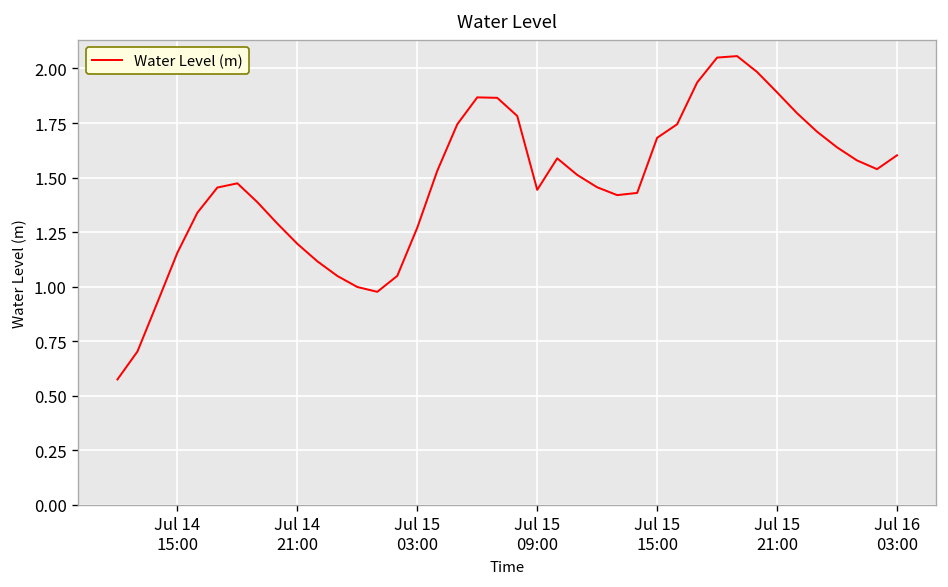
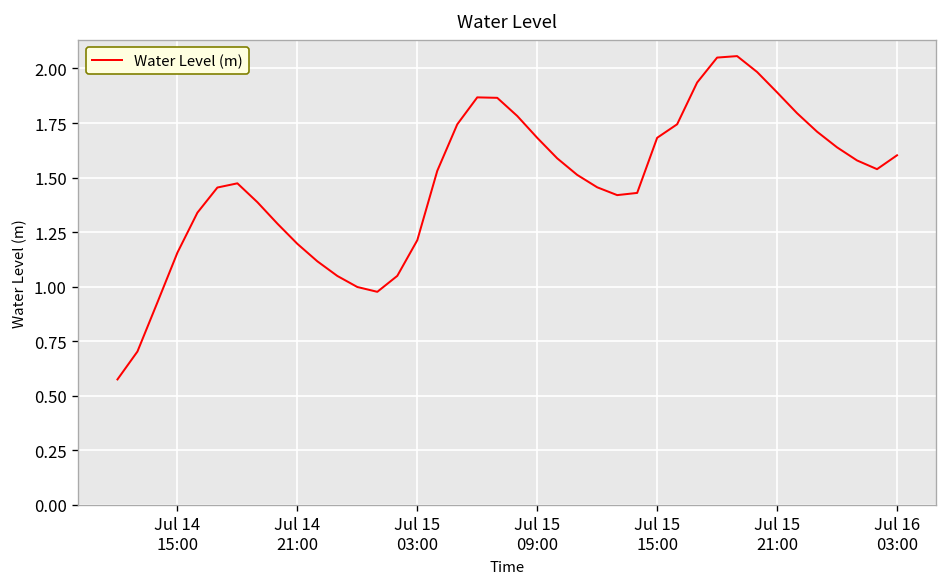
  {
    "Jul 14 15:00": 1.16,
    "Jul 14 21:00": 1.20,
-   "Jul 15 03:00": 1.27,
-   "Jul 15 09:00": 1.44,
+   "Jul 15 03:00": 1.21,
+   "Jul 15 09:00": 1.68,
    "Jul 15 15:00": 1.68,
    "Jul 15 21:00": 1.89,
    "Jul 16 03:00": 1.60
  }
